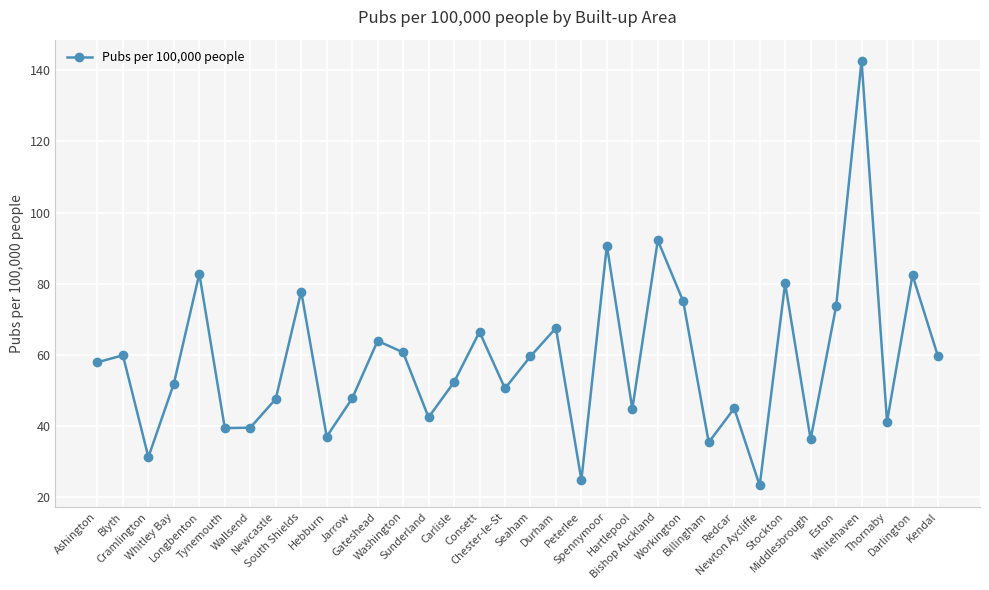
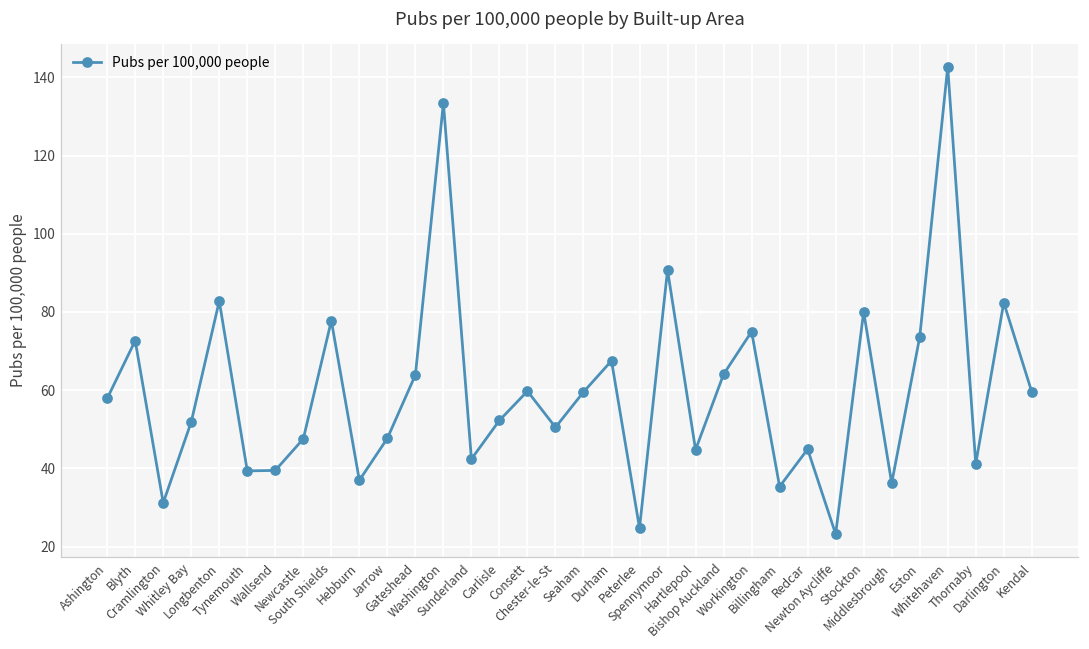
  {
    "Ashington": 58,
-   "Blyth": 60,
+   "Blyth": 73,
    "Cramlington": 31,
    "Whitley Bay": 52,
    "Longbenton": 83,
    "Tynemouth": 39,
    "Wallsend": 39,
    "Newcastle": 48,
    "South Shields": 78,
    "Hebburn": 37,
    "Jarrow": 48,
    "Gateshead": 64,
-   "Washington": 61,
+   "Washington": 133,
    "Sunderland": 42,
    "Carlisle": 52,
-   "Consett": 66,
+   "Consett": 60,
    "Chester-le-St": 51,
    "Seaham": 60,
    "Durham": 68,
    "Peterlee": 25,
    "Spennymoor": 91,
    "Hartlepool": 45,
-   "Bishop Auckland": 92,
+   "Bishop Auckland": 64,
    "Workington": 75,
    "Billingham": 35,
    "Redcar": 45,
    "Newton Aycliffe": 23,
    "Stockton": 80,
    "Middlesbrough": 36,
    "Eston": 74,
    "Whitehaven": 143,
    "Thornaby": 41,
    "Darlington": 82,
    "Kendal": 60
  }
